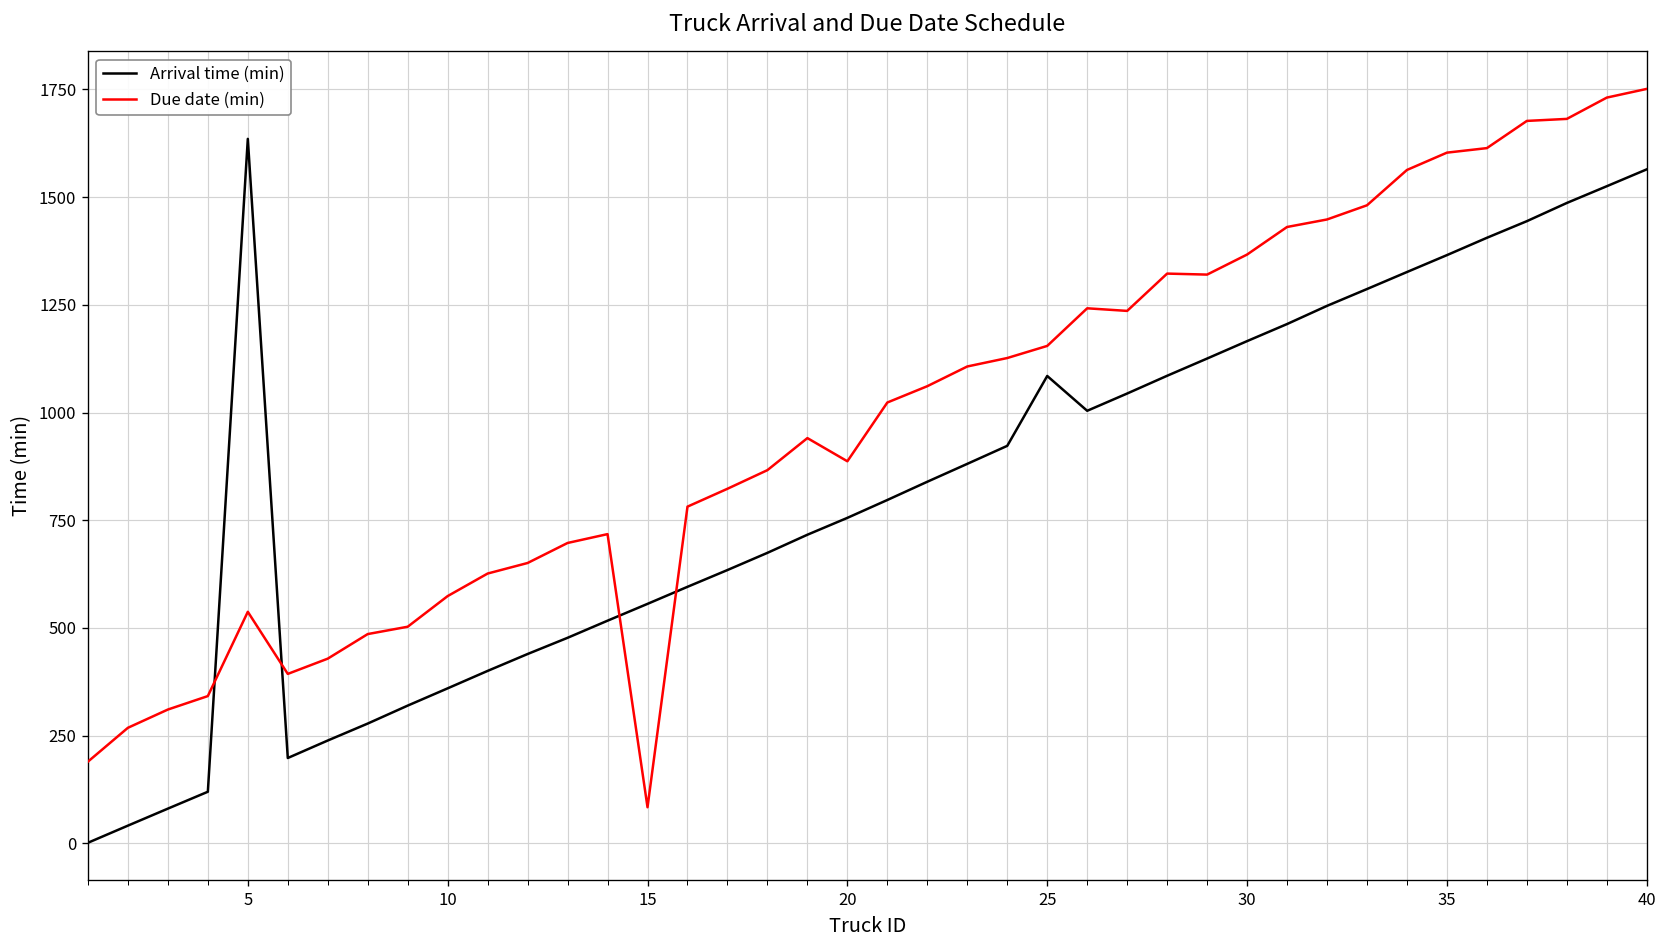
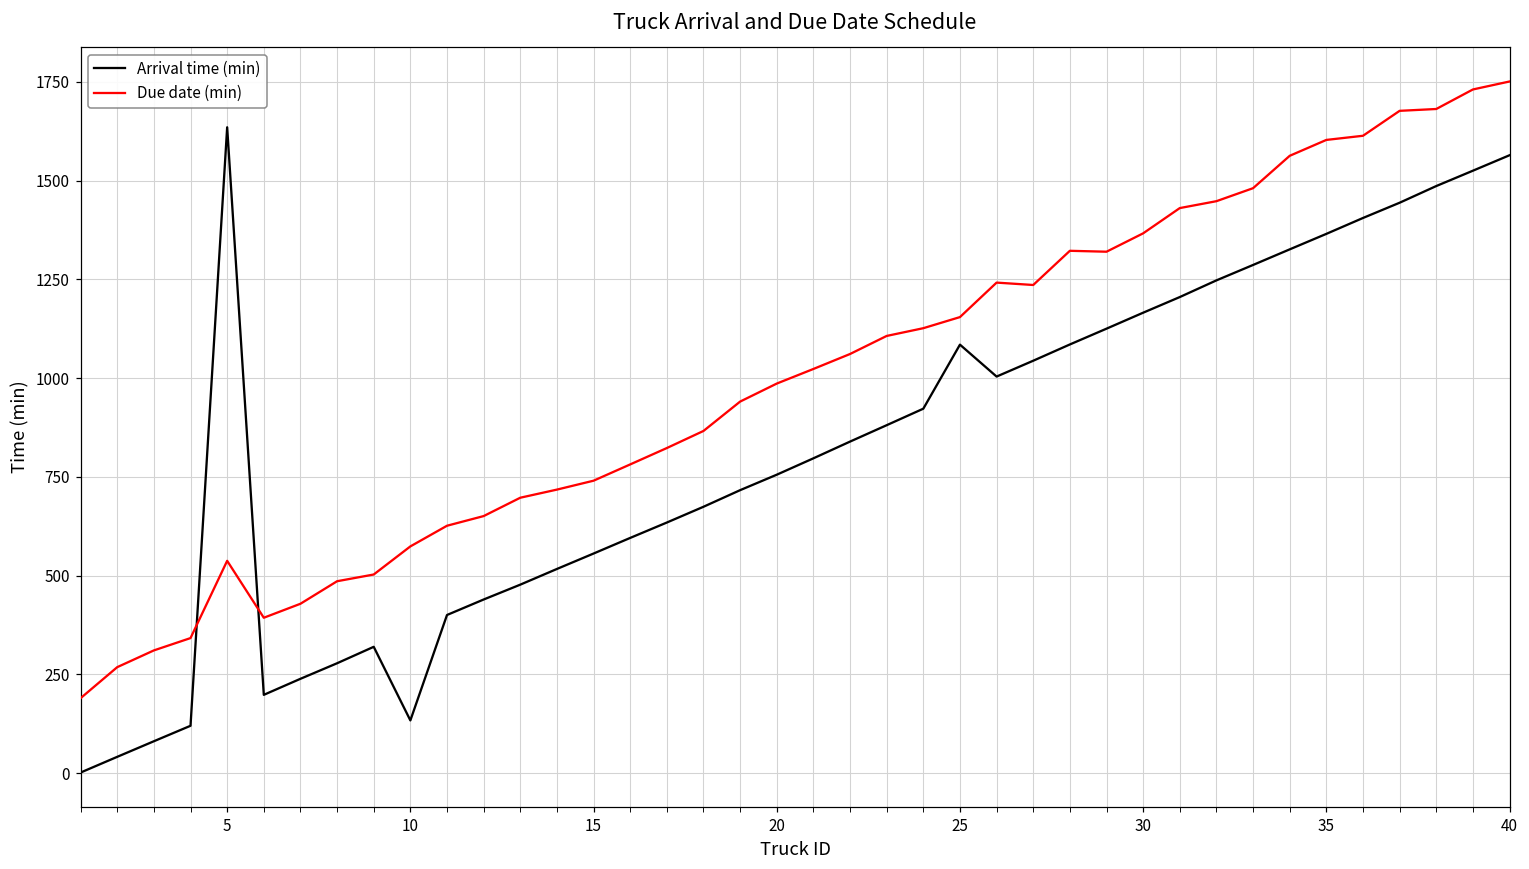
  {
    "Arrival time (min)": {
      "5": 1640,
-     "10": 360,
+     "10": 130,
      "15": 560,
      "20": 760,
      "25": 1080,
      "30": 1170,
      "35": 1370,
      "40": 1560
    },
    "Due date (min)": {
      "5": 540,
      "10": 570,
-     "15": 80,
-     "20": 890,
+     "15": 740,
+     "20": 990,
      "25": 1150,
      "30": 1370,
      "35": 1600,
      "40": 1750
    }
  }
